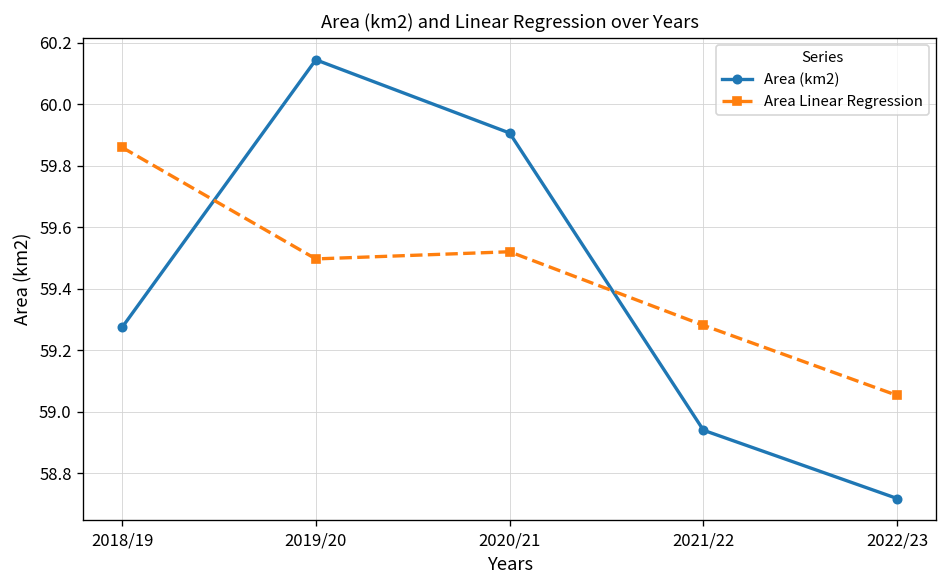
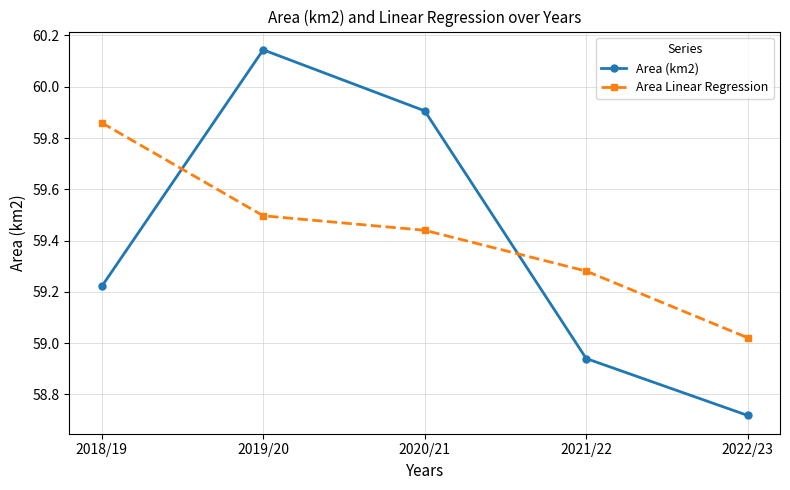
  {
    "Area (km2)": {
-     "2018/19": 59.27,
+     "2018/19": 59.22,
      "2019/20": 60.14,
      "2020/21": 59.91,
      "2021/22": 58.94,
      "2022/23": 58.72
    },
    "Area Linear Regression": {
      "2018/19": 59.86,
      "2019/20": 59.50,
-     "2020/21": 59.52,
+     "2020/21": 59.44,
      "2021/22": 59.28,
-     "2022/23": 59.05
+     "2022/23": 59.02
    }
  }
